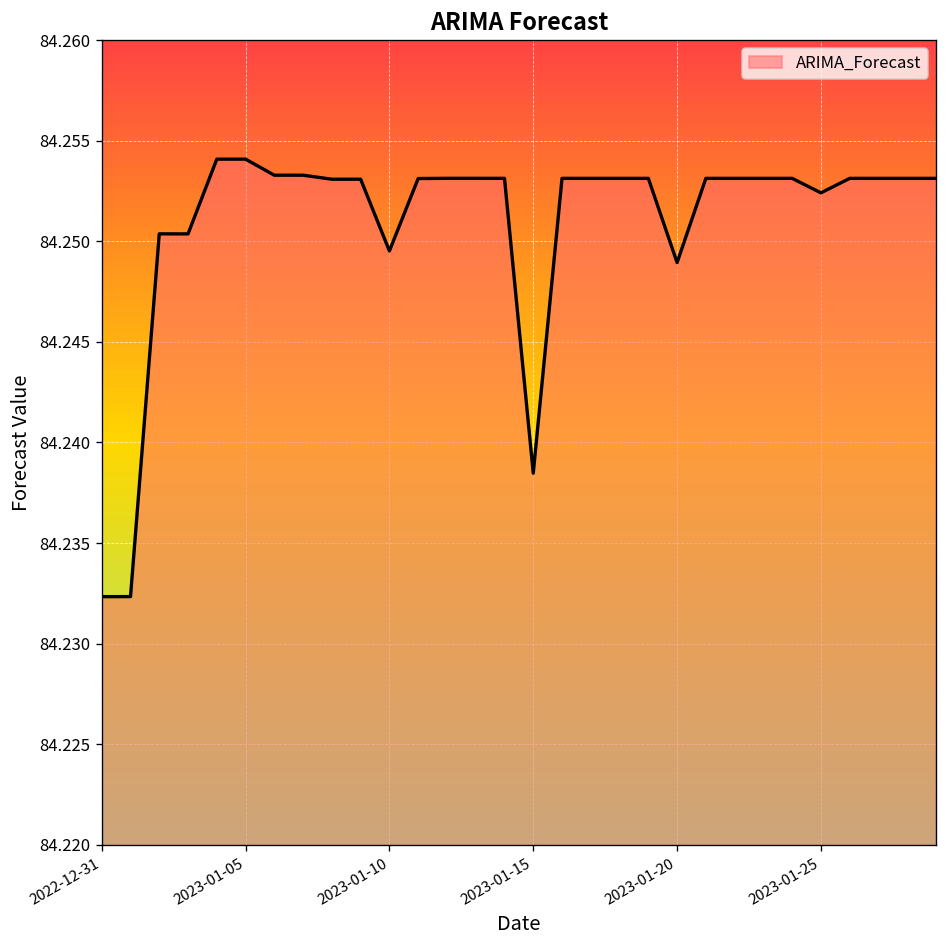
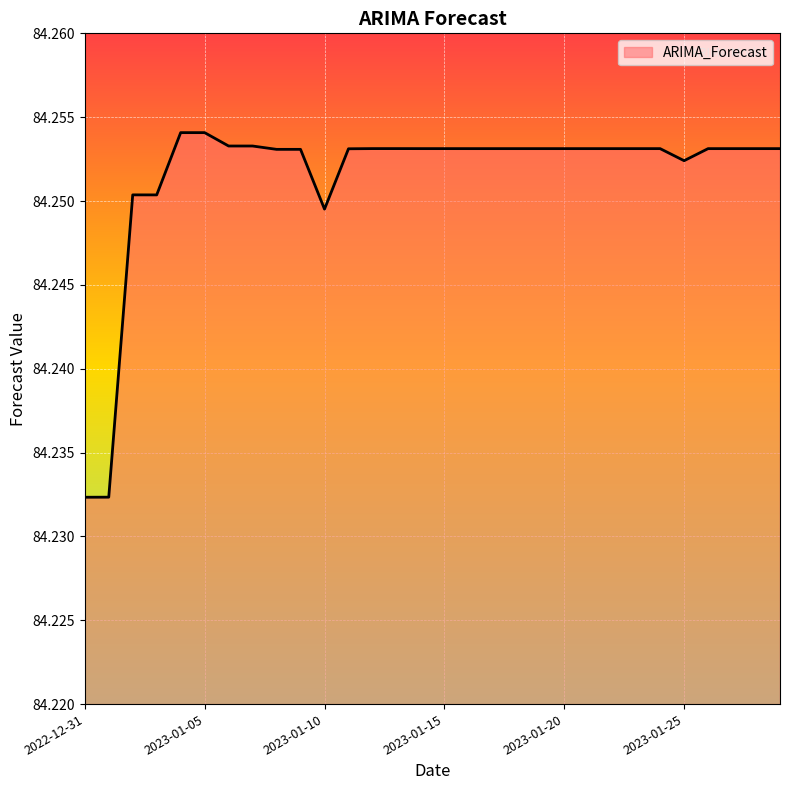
  {
    "2022-12-31": 84.2323,
    "2023-01-05": 84.2541,
    "2023-01-10": 84.2495,
-   "2023-01-15": 84.2385,
-   "2023-01-20": 84.2489,
+   "2023-01-15": 84.2531,
+   "2023-01-20": 84.2531,
    "2023-01-25": 84.2524
  }
